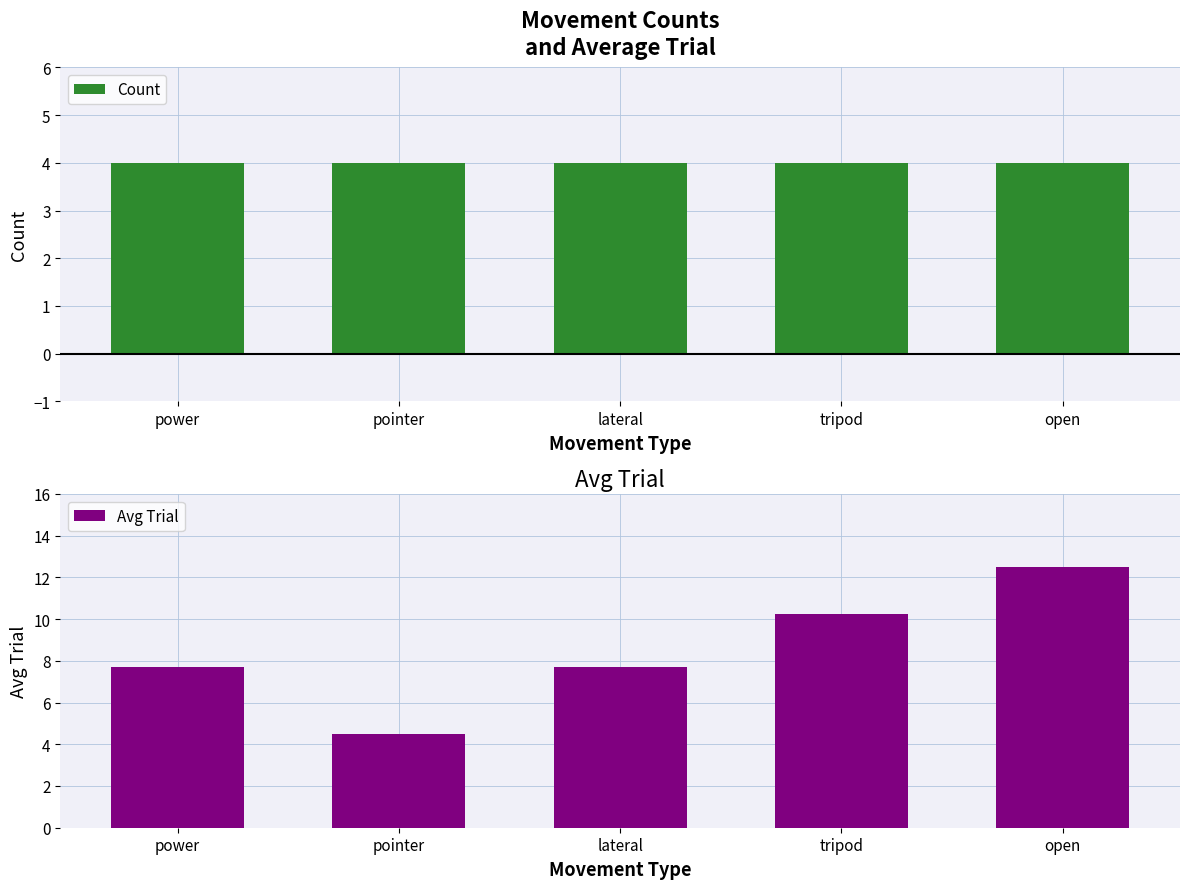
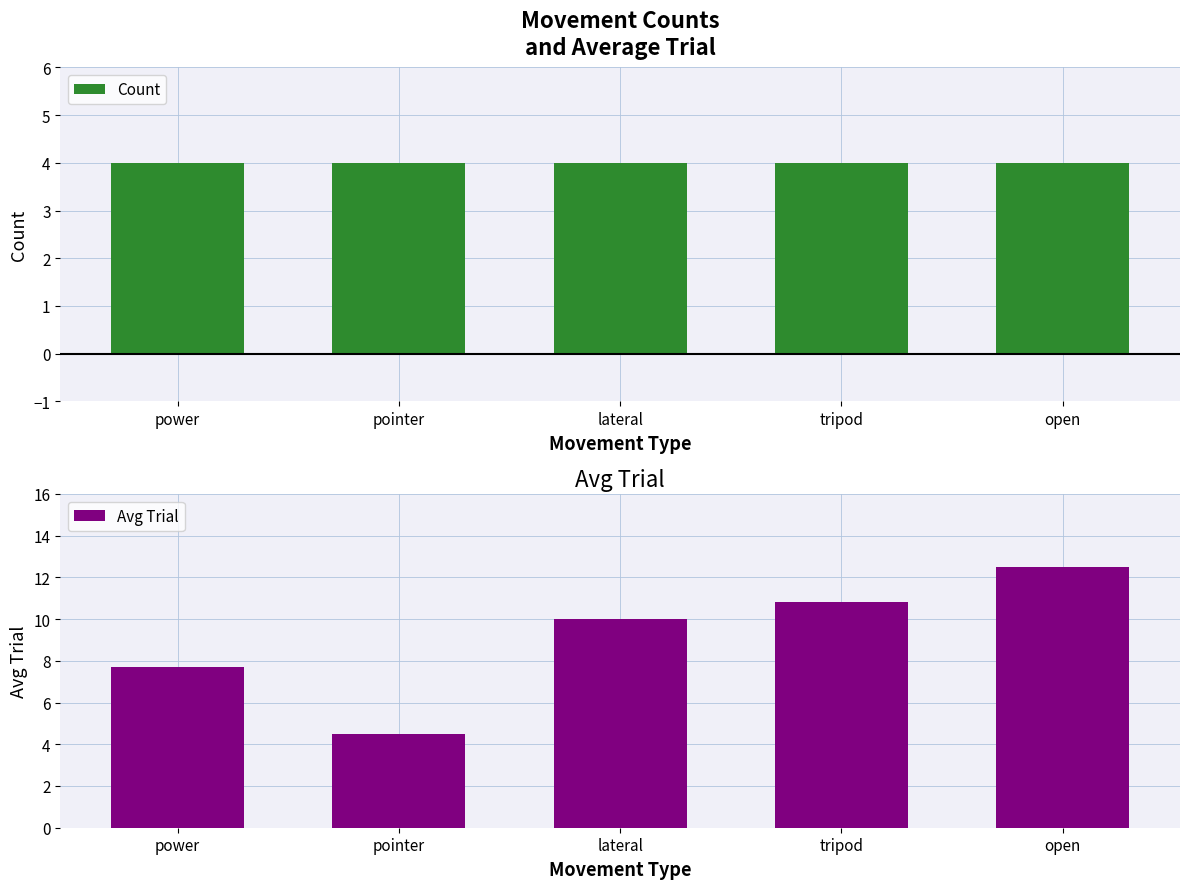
  {
    "Movement Counts and Average Trial": {
      "power": 4.0,
      "pointer": 4.0,
      "lateral": 4.0,
      "tripod": 4.0,
      "open": 4.0
    },
    "Avg Trial": {
      "power": 7.7,
      "pointer": 4.5,
-     "lateral": 7.7,
-     "tripod": 10.3,
+     "lateral": 10.0,
+     "tripod": 10.8,
      "open": 12.5
    }
  }
